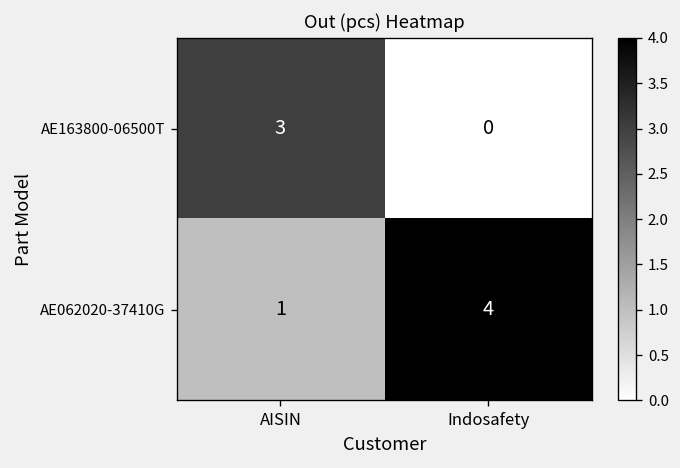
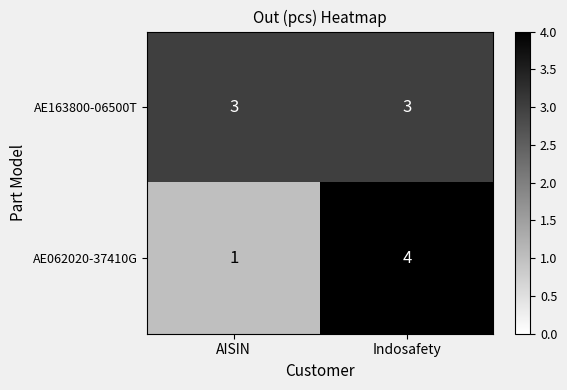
  {
    "AE163800-06500T": {
      "AISIN": 3,
-     "Indosafety": 0
+     "Indosafety": 3
    },
    "AE062020-37410G": {
      "AISIN": 1,
      "Indosafety": 4
    }
  }
